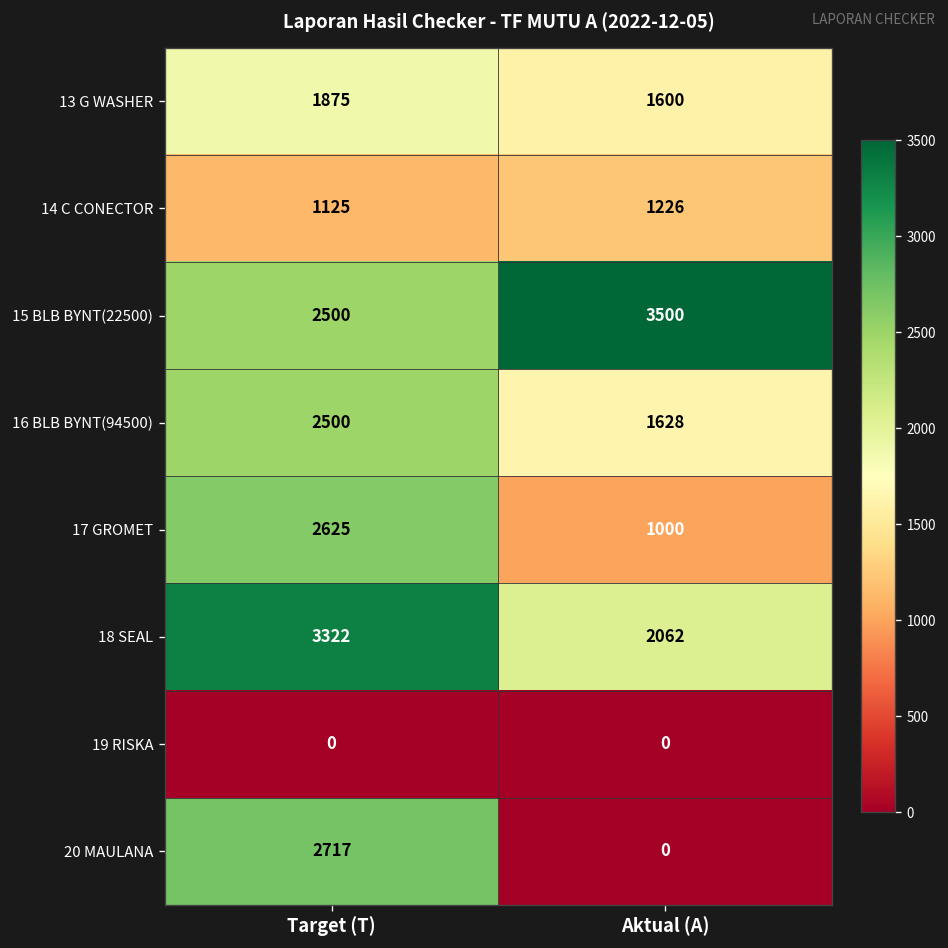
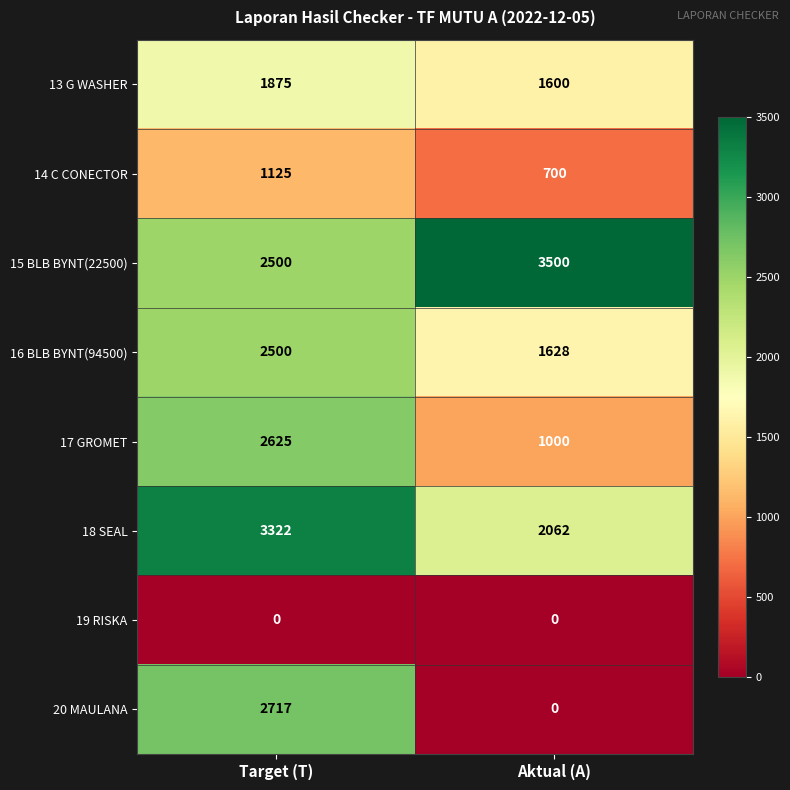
  {
    "13 G WASHER": {
      "Target (T)": 1875,
      "Aktual (A)": 1600
    },
    "14 C CONECTOR": {
      "Target (T)": 1125,
-     "Aktual (A)": 1226
+     "Aktual (A)": 700
    },
    "15 BLB BYNT(22500)": {
      "Target (T)": 2500,
      "Aktual (A)": 3500
    },
    "16 BLB BYNT(94500)": {
      "Target (T)": 2500,
      "Aktual (A)": 1628
    },
    "17 GROMET": {
      "Target (T)": 2625,
      "Aktual (A)": 1000
    },
    "18 SEAL": {
      "Target (T)": 3322,
      "Aktual (A)": 2062
    },
    "19 RISKA": {
      "Target (T)": 0,
      "Aktual (A)": 0
    },
    "20 MAULANA": {
      "Target (T)": 2717,
      "Aktual (A)": 0
    }
  }
